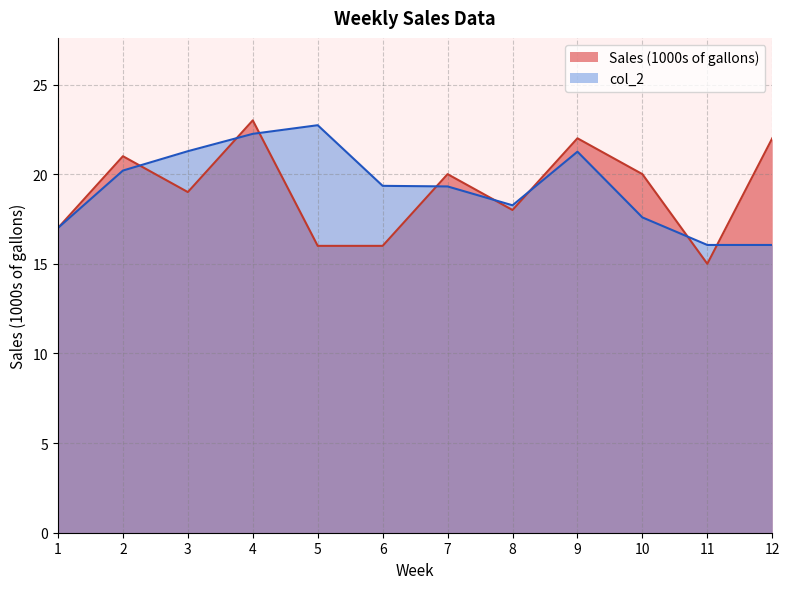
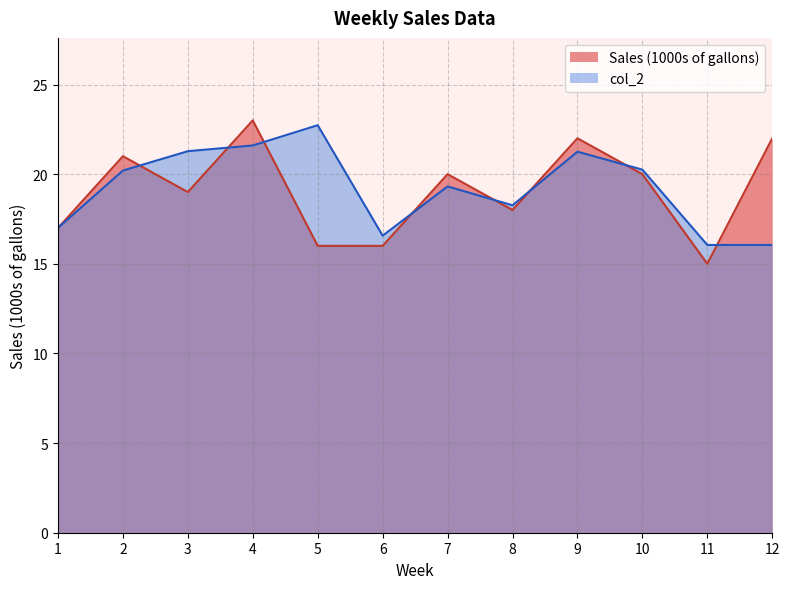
  {
    "Sales (1000s of gallons)": {
      "2": 21.0,
      "3": 19.0,
      "4": 23.0,
      "5": 16.0,
      "6": 16.0,
      "7": 20.0,
      "8": 18.0,
      "9": 22.0,
      "10": 20.0,
      "11": 15.0,
      "12": 22.0
    },
    "col_2": {
      "2": 20.2,
      "3": 21.3,
-     "4": 22.2,
+     "4": 21.6,
      "5": 22.7,
-     "6": 19.3,
+     "6": 16.6,
      "7": 19.3,
      "8": 18.3,
      "9": 21.3,
-     "10": 17.6,
+     "10": 20.3,
      "11": 16.1,
      "12": 16.1
    }
  }
